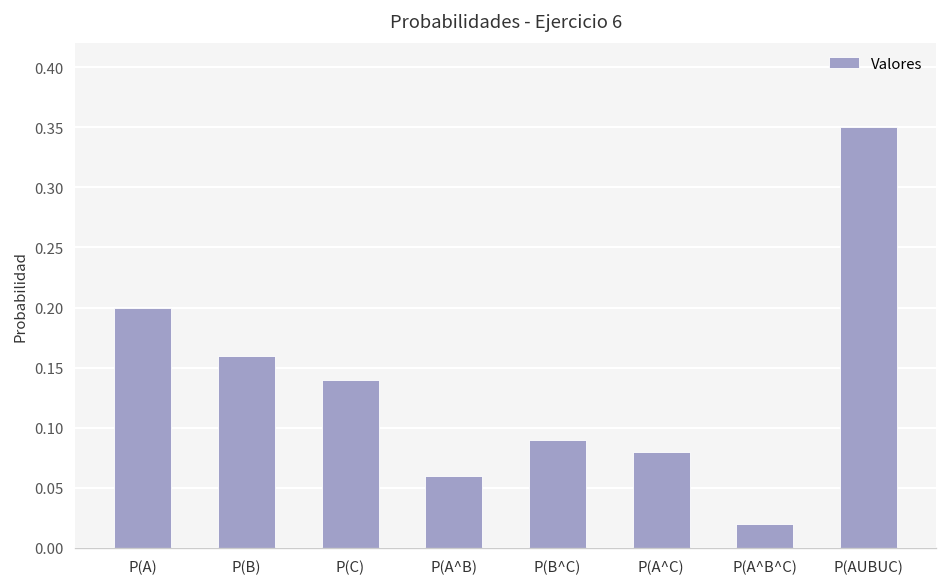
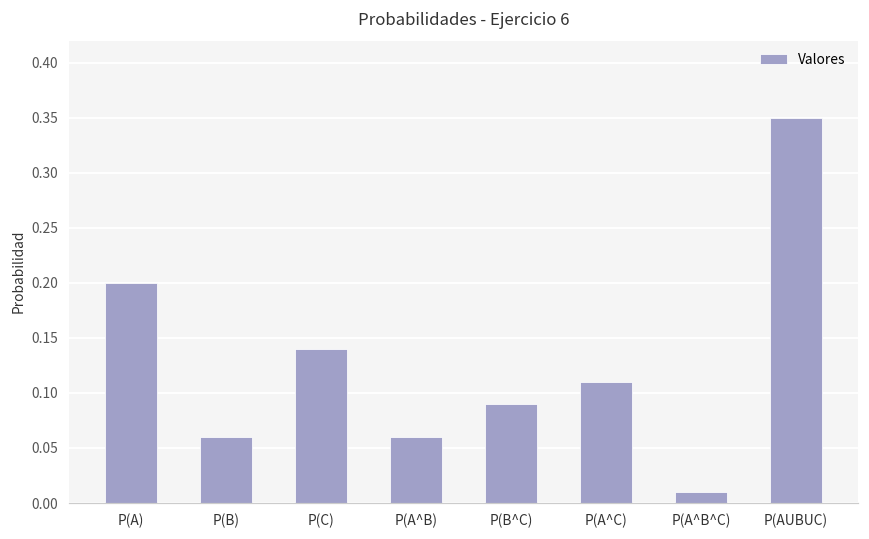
  {
    "P(A)": 0.20,
-   "P(B)": 0.16,
+   "P(B)": 0.06,
    "P(C)": 0.14,
    "P(A^B)": 0.06,
    "P(B^C)": 0.09,
-   "P(A^C)": 0.08,
-   "P(A^B^C)": 0.02,
+   "P(A^C)": 0.11,
+   "P(A^B^C)": 0.01,
    "P(AUBUC)": 0.35
  }
